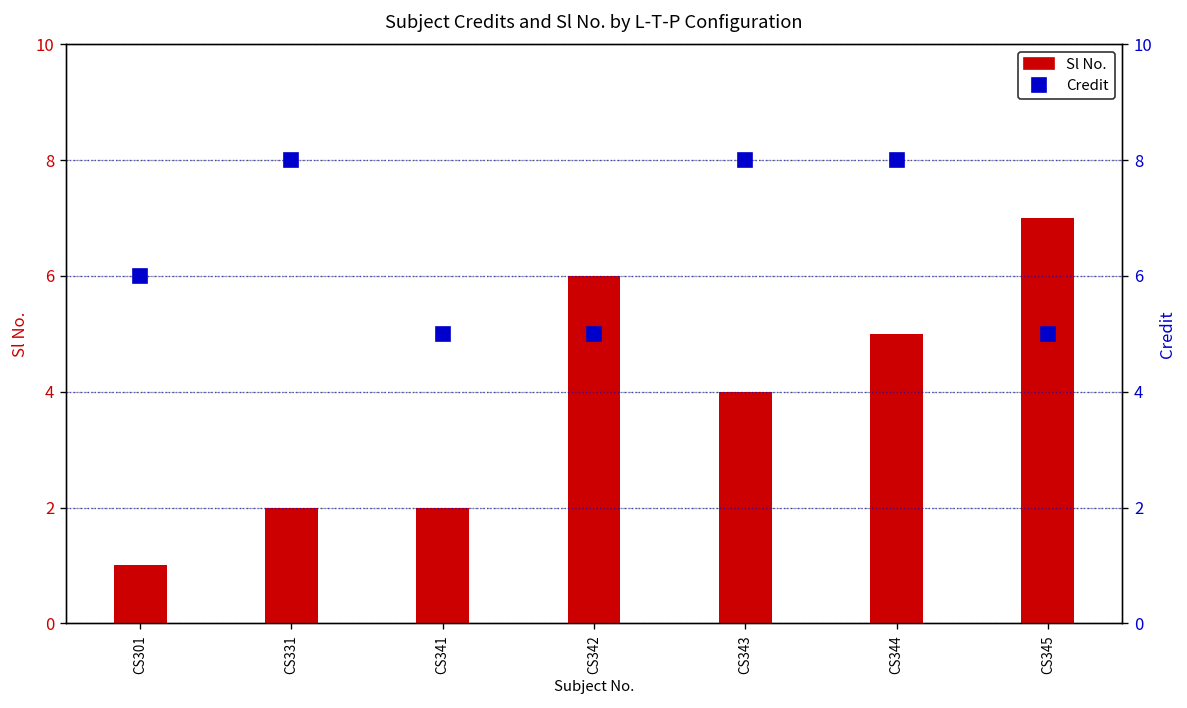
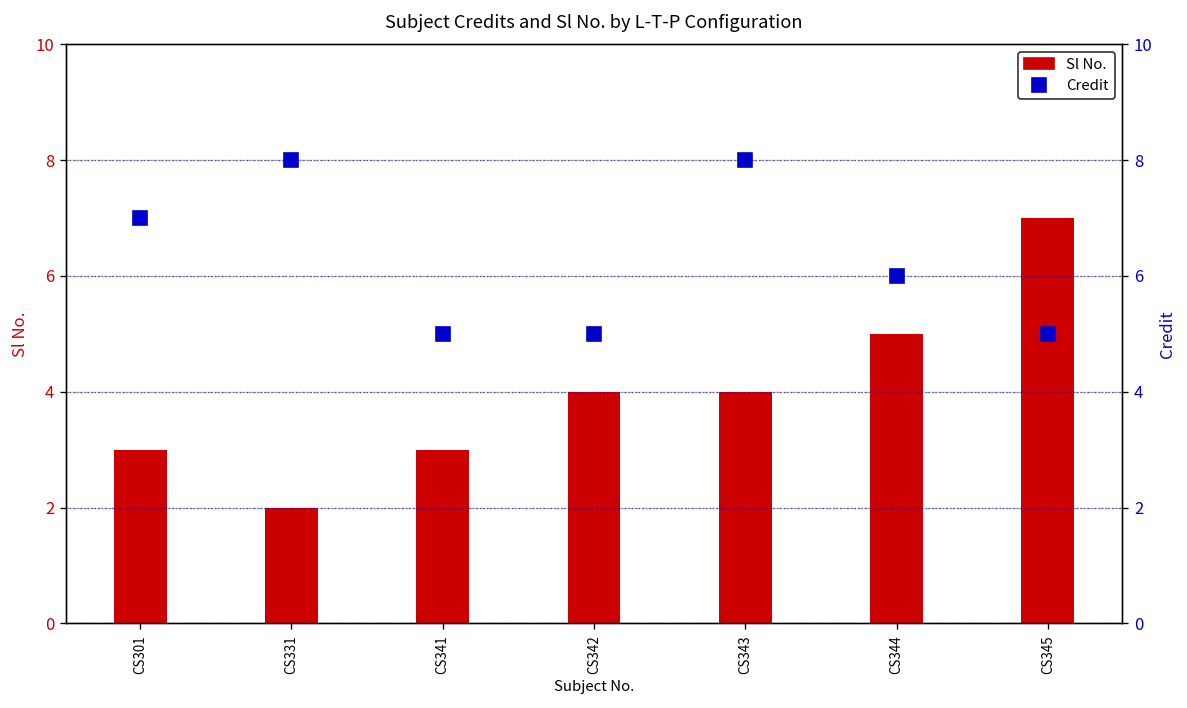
  {
    "Sl No.": {
-     "CS301": 1,
+     "CS301": 3,
      "CS331": 2,
-     "CS341": 2,
-     "CS342": 6,
+     "CS341": 3,
+     "CS342": 4,
      "CS343": 4,
      "CS344": 5,
      "CS345": 7
    },
    "Credit": {
-     "CS301": 6,
+     "CS301": 7,
      "CS331": 8,
      "CS341": 5,
      "CS342": 5,
      "CS343": 8,
-     "CS344": 8,
+     "CS344": 6,
      "CS345": 5
    }
  }
